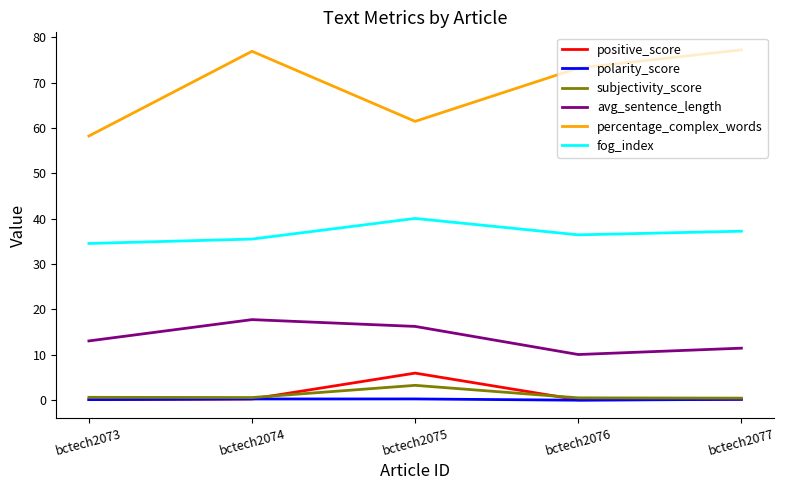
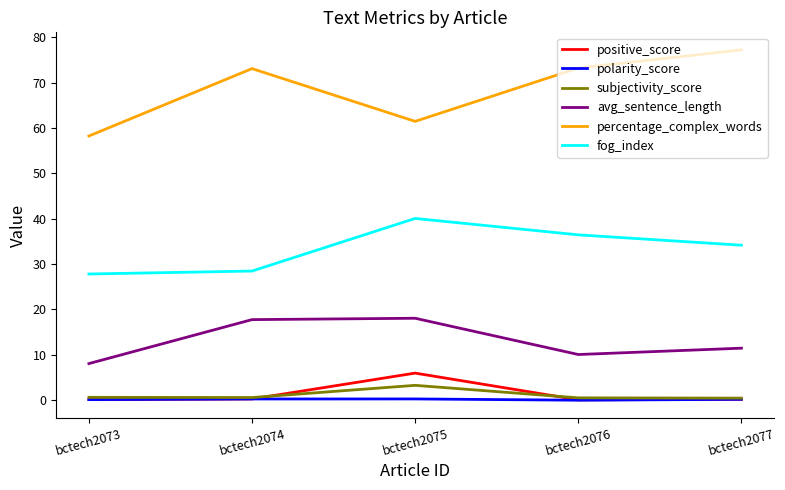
  {
    "positive_score": {
      "bctech2075": 6
    },
    "polarity_score": {
      "bctech2075": 0
    },
    "subjectivity_score": {
      "bctech2075": 3
    },
    "avg_sentence_length": {
-     "bctech2073": 13,
+     "bctech2073": 8,
      "bctech2074": 18,
-     "bctech2075": 16,
+     "bctech2075": 18,
      "bctech2076": 10,
      "bctech2077": 11
    },
    "percentage_complex_words": {
      "bctech2073": 58,
-     "bctech2074": 77,
+     "bctech2074": 73,
      "bctech2075": 61
    },
    "fog_index": {
-     "bctech2073": 34,
-     "bctech2074": 35,
+     "bctech2073": 28,
+     "bctech2074": 28,
      "bctech2075": 40,
      "bctech2076": 36,
-     "bctech2077": 37
+     "bctech2077": 34
    }
  }
